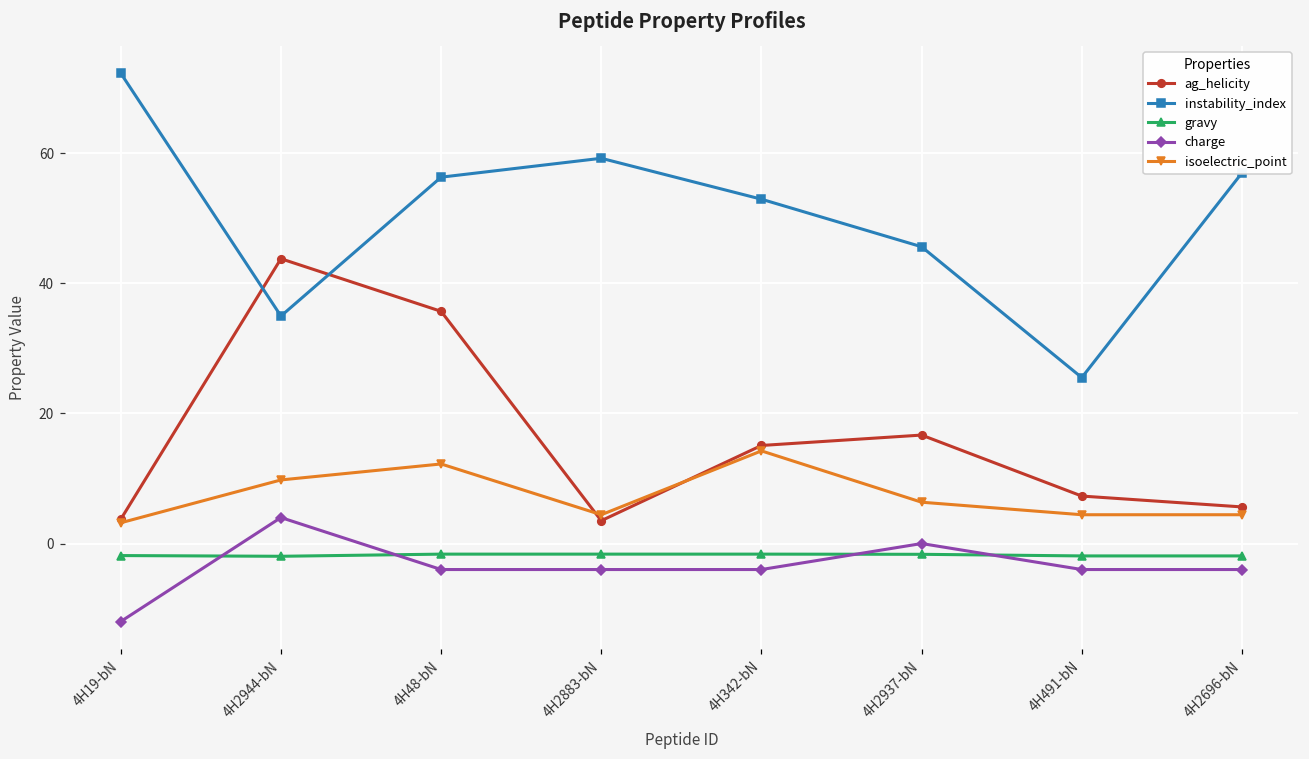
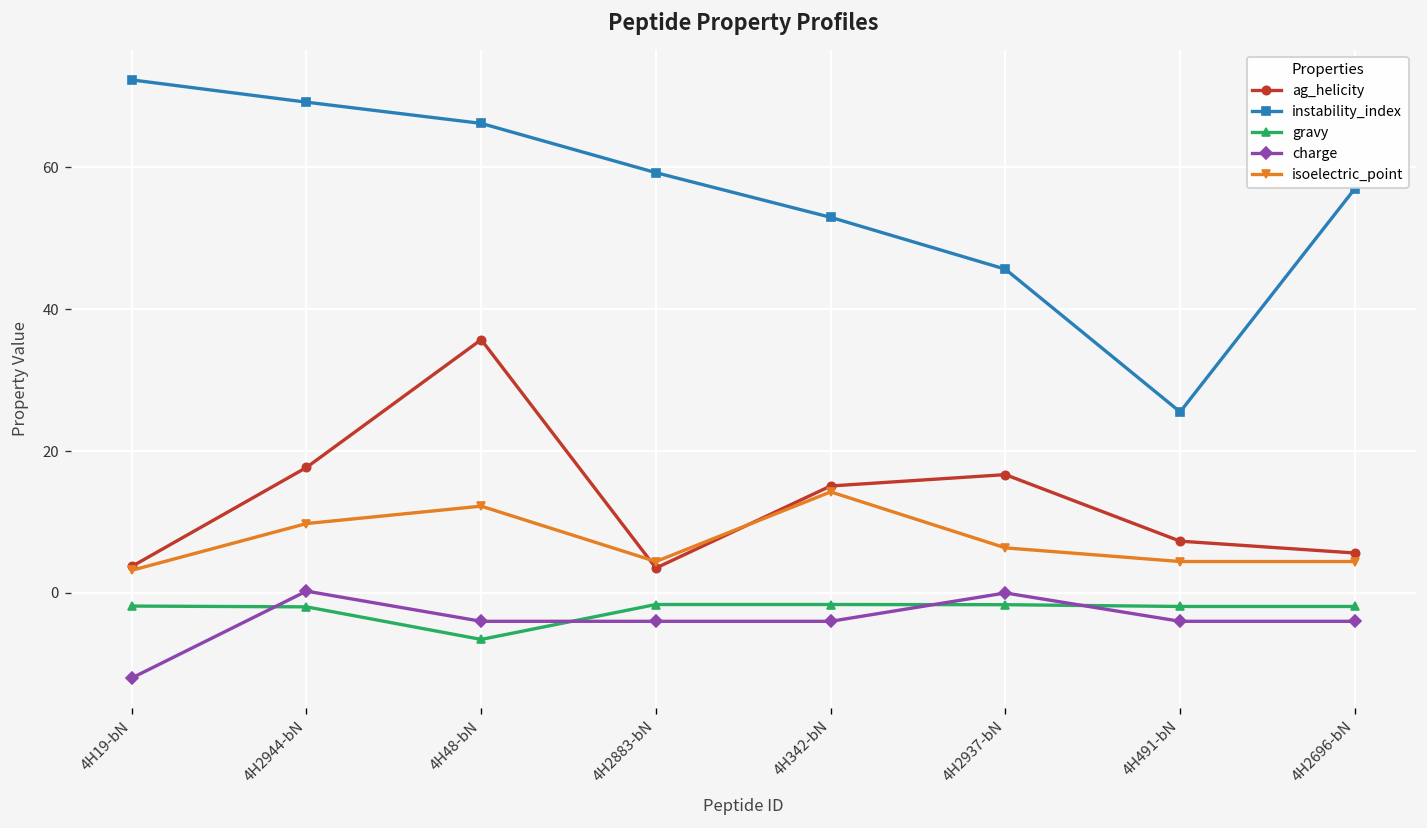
  {
    "ag_helicity": {
      "4H19-bN": 4,
-     "4H2944-bN": 44,
+     "4H2944-bN": 18,
      "4H48-bN": 36,
      "4H2883-bN": 4,
      "4H342-bN": 15,
      "4H2937-bN": 17,
      "4H491-bN": 7,
      "4H2696-bN": 6
    },
    "instability_index": {
      "4H19-bN": 72,
-     "4H2944-bN": 35,
-     "4H48-bN": 56,
+     "4H2944-bN": 69,
+     "4H48-bN": 66,
      "4H2883-bN": 59,
      "4H342-bN": 53,
      "4H2937-bN": 46,
      "4H491-bN": 26
    },
    "gravy": {
      "4H19-bN": -2,
      "4H2944-bN": -2,
-     "4H48-bN": -2,
+     "4H48-bN": -7,
      "4H2883-bN": -2,
      "4H342-bN": -2,
      "4H2937-bN": -2,
      "4H491-bN": -2,
      "4H2696-bN": -2
    },
    "charge": {
      "4H19-bN": -12,
-     "4H2944-bN": 4,
+     "4H2944-bN": 0,
      "4H48-bN": -4,
      "4H2883-bN": -4,
      "4H342-bN": -4,
      "4H2937-bN": 0,
      "4H491-bN": -4,
      "4H2696-bN": -4
    },
    "isoelectric_point": {
      "4H19-bN": 3,
      "4H2944-bN": 10,
      "4H48-bN": 12,
      "4H2883-bN": 4,
      "4H342-bN": 14,
      "4H2937-bN": 6,
      "4H491-bN": 4,
      "4H2696-bN": 4
    }
  }
